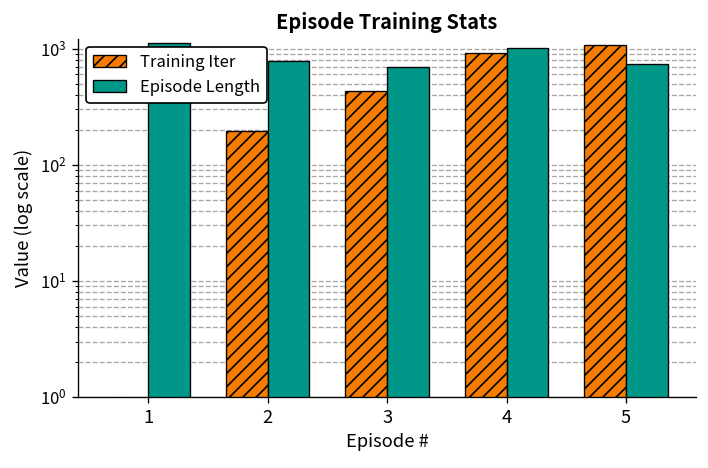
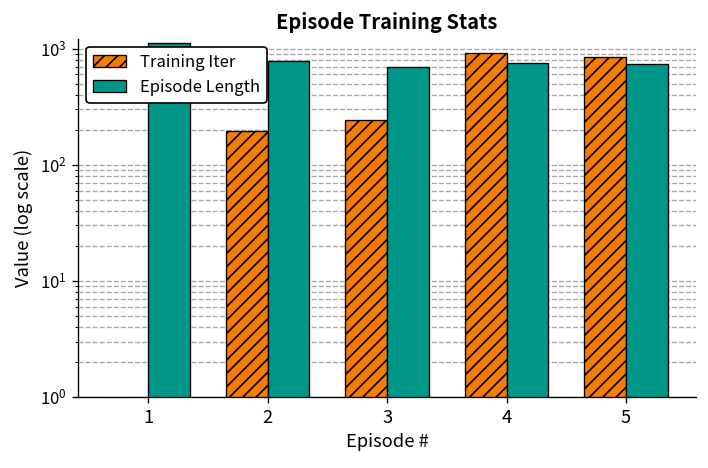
  {
    "Training Iter": {
      "2": 200,
-     "3": 400,
+     "3": 240,
      "4": 900,
-     "5": 1100
+     "5": 900
    },
    "Episode Length": {
      "1": 1100,
      "2": 800,
      "3": 700,
-     "4": 1000,
+     "4": 800,
      "5": 700
    }
  }
